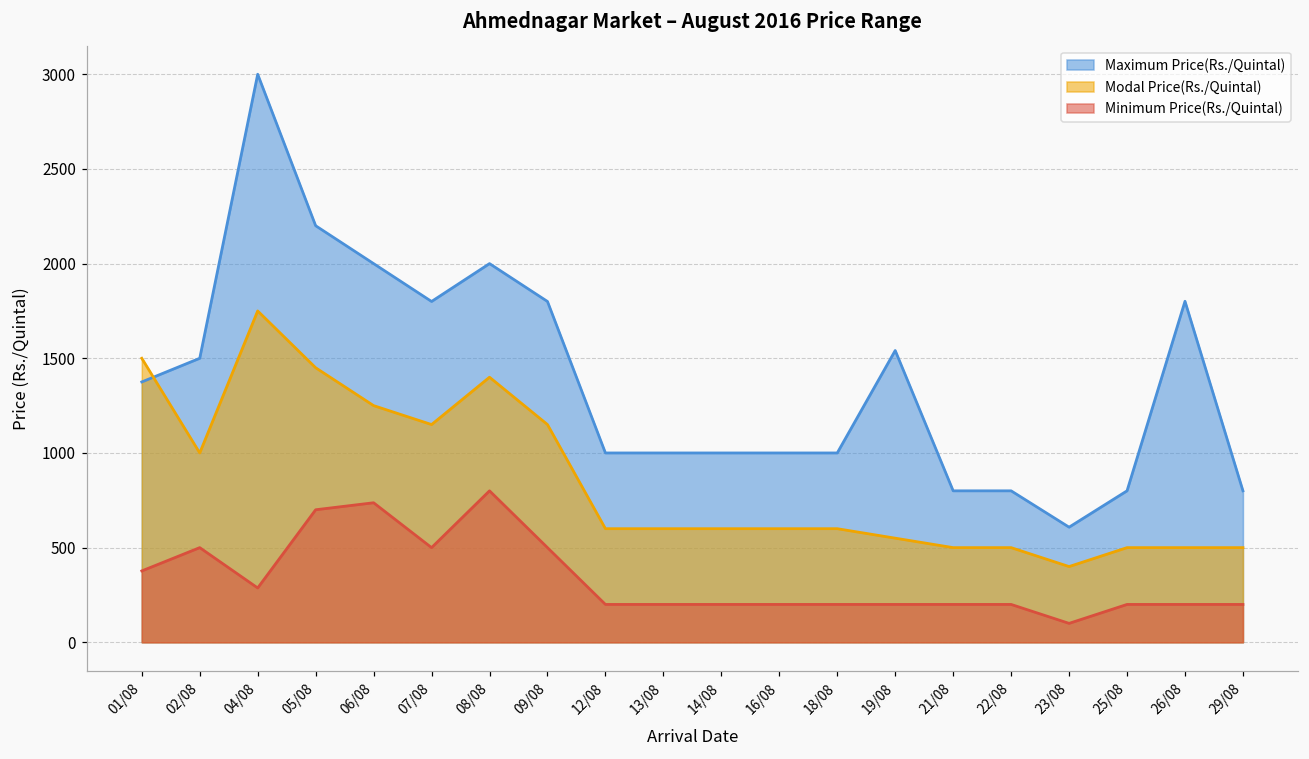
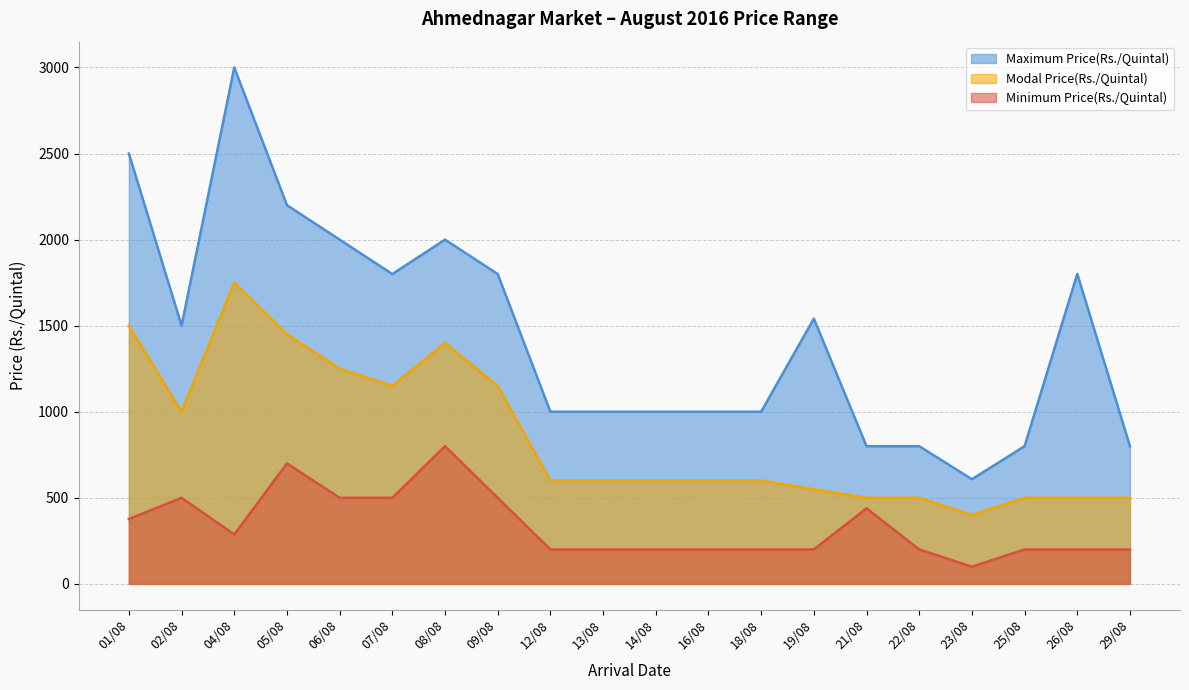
  {
    "Maximum Price(Rs./Quintal)": {
-     "01/08": 1380,
+     "01/08": 2500,
      "02/08": 1500,
      "04/08": 3000,
      "05/08": 2200,
      "06/08": 2000,
      "07/08": 1800,
      "08/08": 2000,
      "09/08": 1800,
      "12/08": 1000,
      "13/08": 1000,
      "14/08": 1000,
      "16/08": 1000,
      "18/08": 1000,
      "19/08": 1540,
      "21/08": 800,
      "22/08": 800,
      "23/08": 610,
      "25/08": 800,
      "26/08": 1800,
      "29/08": 800
    },
    "Modal Price(Rs./Quintal)": {
      "01/08": 1500,
      "02/08": 1000,
      "04/08": 1750,
      "05/08": 1450,
      "06/08": 1250,
      "07/08": 1150,
      "08/08": 1400,
      "09/08": 1150,
      "12/08": 600,
      "13/08": 600,
      "14/08": 600,
      "16/08": 600,
      "18/08": 600,
      "19/08": 550,
      "21/08": 500,
      "22/08": 500,
      "23/08": 400,
      "25/08": 500,
      "26/08": 500,
      "29/08": 500
    },
    "Minimum Price(Rs./Quintal)": {
      "01/08": 380,
      "02/08": 500,
      "04/08": 290,
      "05/08": 700,
-     "06/08": 740,
+     "06/08": 500,
      "07/08": 500,
      "08/08": 800,
      "09/08": 500,
      "12/08": 200,
      "13/08": 200,
      "14/08": 200,
      "16/08": 200,
      "18/08": 200,
      "19/08": 200,
-     "21/08": 200,
+     "21/08": 440,
      "22/08": 200,
      "23/08": 100,
      "25/08": 200,
      "26/08": 200,
      "29/08": 200
    }
  }
